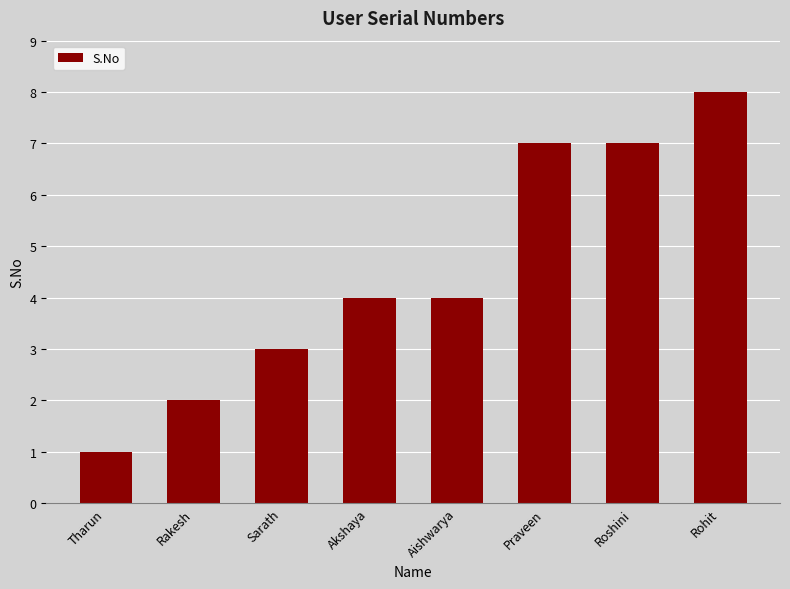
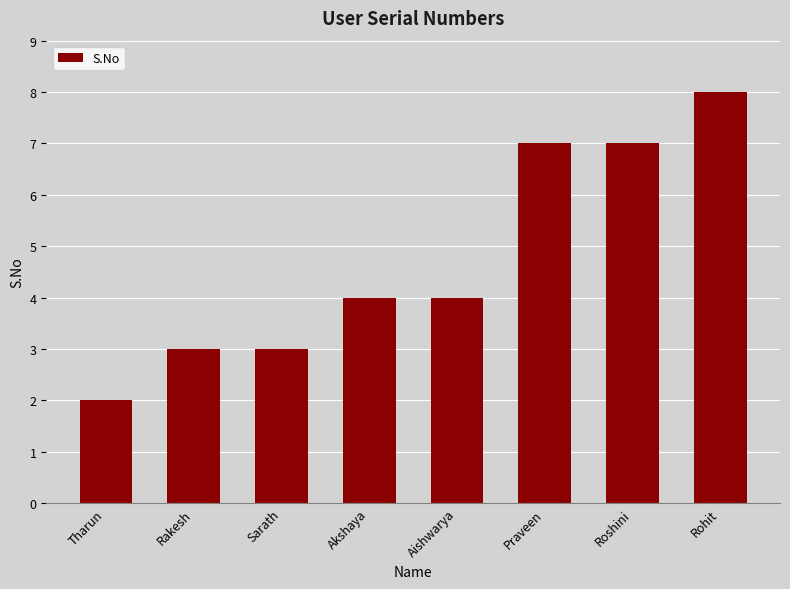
  {
-   "Tharun": 1,
-   "Rakesh": 2,
+   "Tharun": 2,
+   "Rakesh": 3,
    "Sarath": 3,
    "Akshaya": 4,
    "Aishwarya": 4,
    "Praveen": 7,
    "Roshini": 7,
    "Rohit": 8
  }
